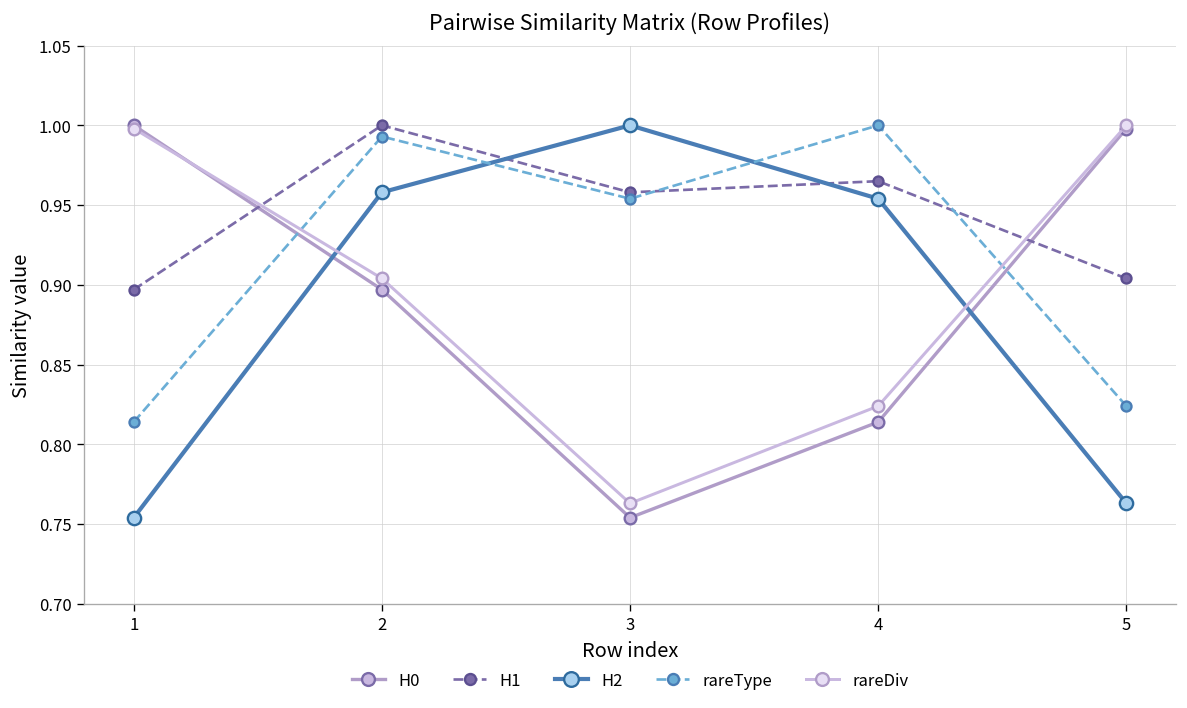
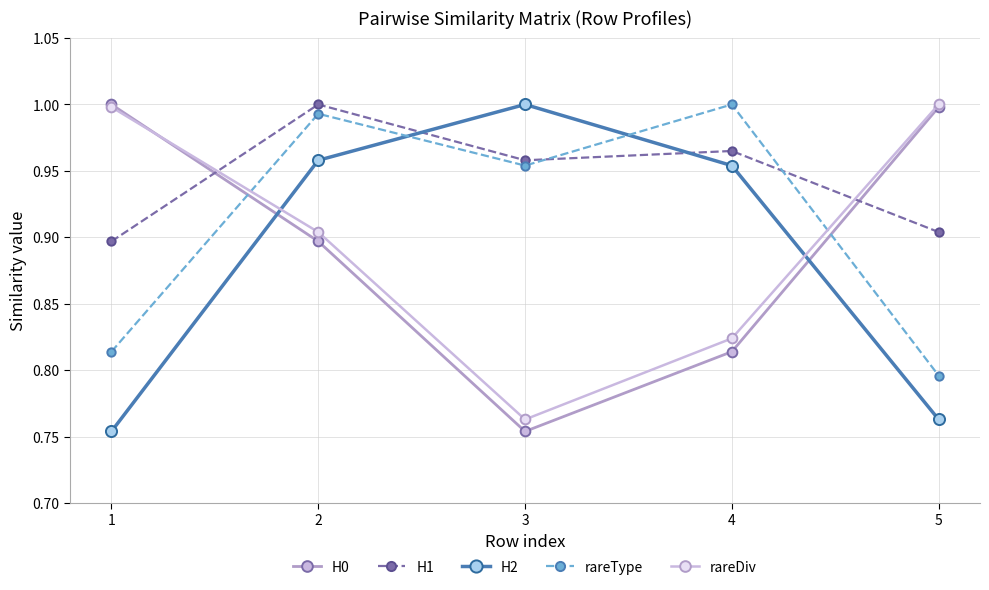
  {
    "rareType": {
      "1": 0.814,
      "2": 0.993,
      "3": 0.954,
      "4": 1.000,
-     "5": 0.824
+     "5": 0.796
    }
  }
